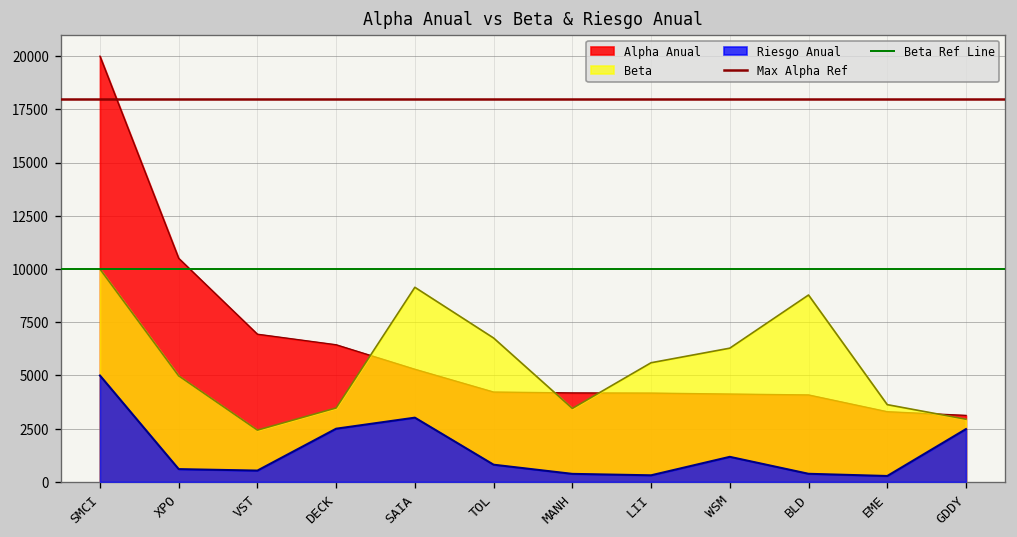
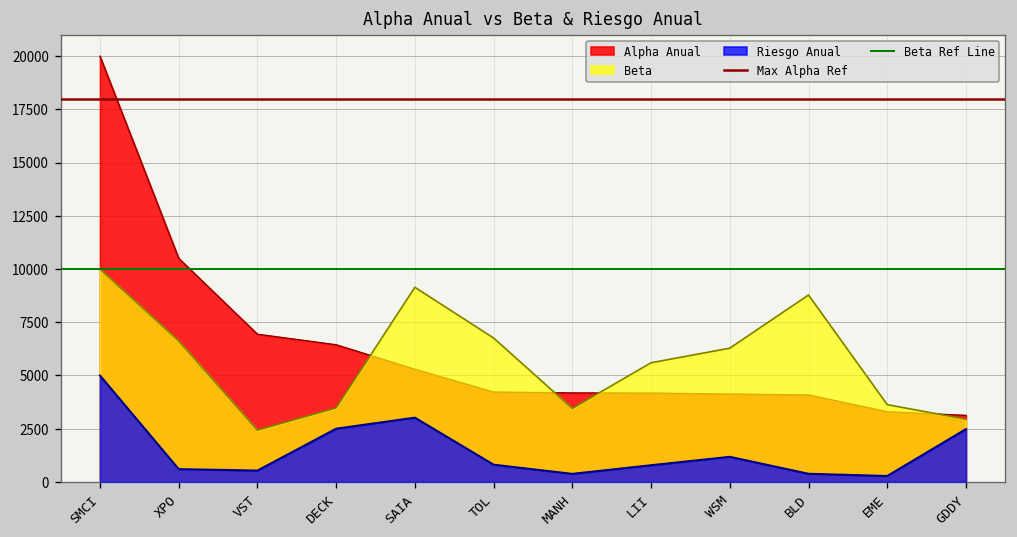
  {
    "Alpha Anual": {
      "SMCI": 20000,
      "XPO": 10500,
      "VST": 6900,
      "DECK": 6400,
      "SAIA": 5300,
      "TOL": 4200,
      "MANH": 4200,
      "LII": 4200,
      "WSM": 4100,
      "BLD": 4100,
      "EME": 3300,
      "GDDY": 3100
    },
    "Beta": {
      "SMCI": 10000,
-     "XPO": 5000,
+     "XPO": 6600,
      "VST": 2400,
      "DECK": 3500,
      "SAIA": 9100,
      "TOL": 6800,
      "MANH": 3500,
      "LII": 5600,
      "WSM": 6300,
      "BLD": 8800,
      "EME": 3600,
      "GDDY": 2900
    },
    "Riesgo Anual": {
      "SMCI": 5000,
      "XPO": 600,
      "VST": 500,
      "DECK": 2500,
      "SAIA": 3000,
      "TOL": 800,
      "MANH": 400,
-     "LII": 300,
+     "LII": 800,
      "WSM": 1200,
      "BLD": 400,
      "EME": 300,
      "GDDY": 2500
    }
  }
